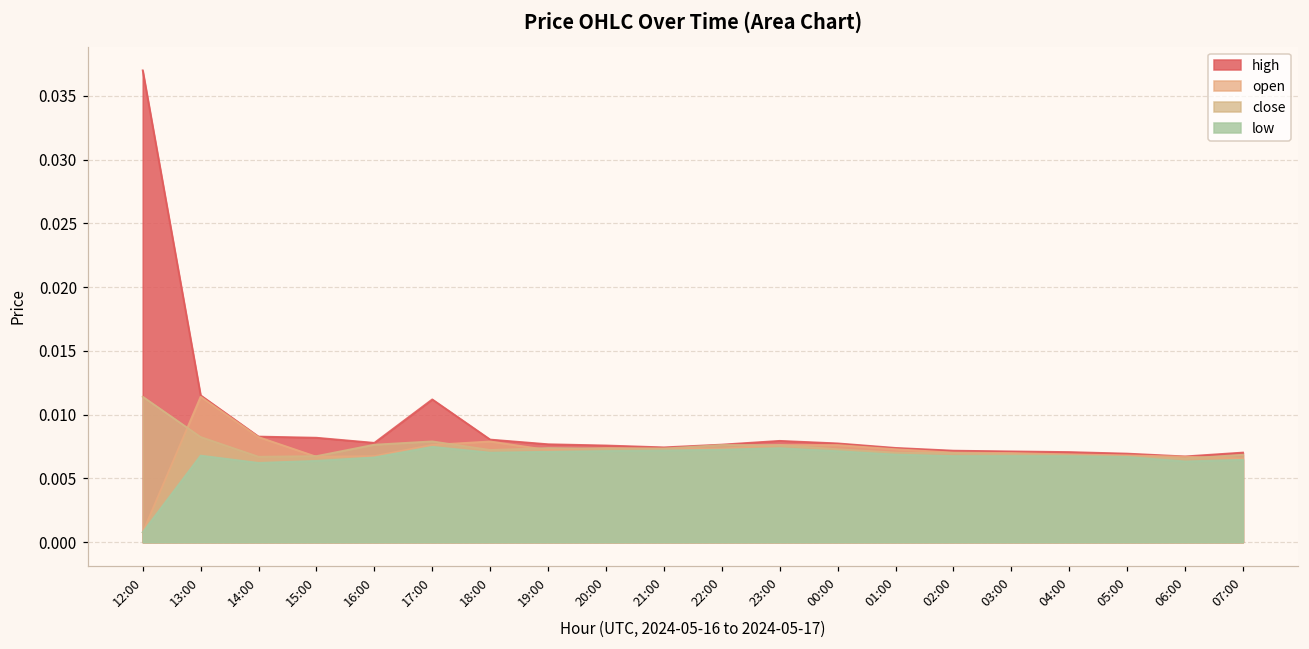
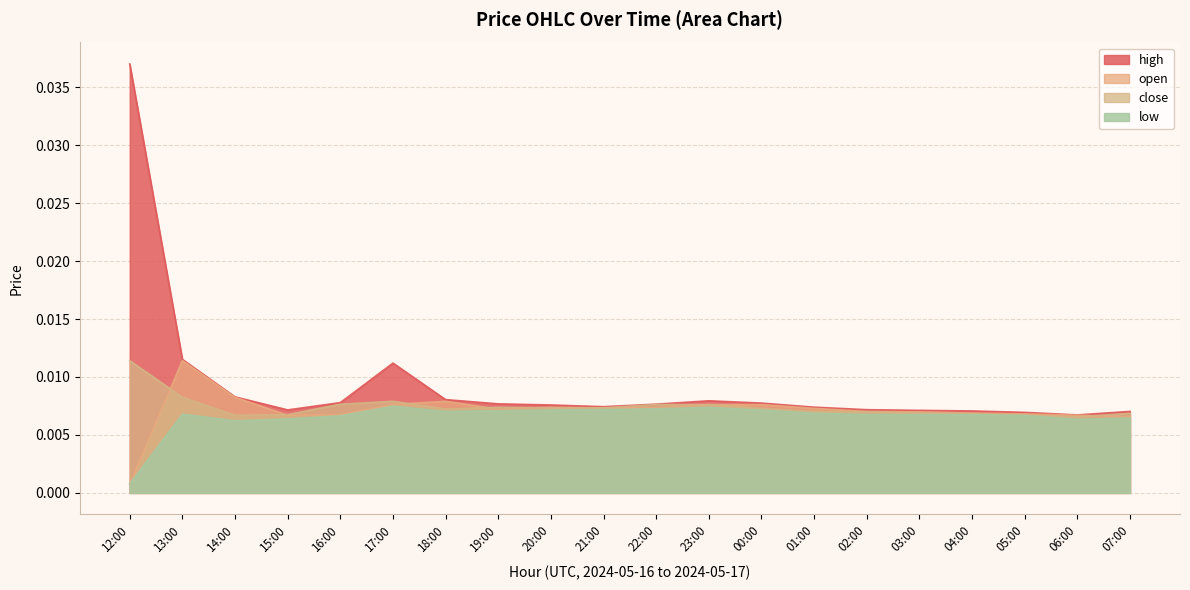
  {
    "high": {
      "12:00": 0.0370,
-     "15:00": 0.0082,
+     "15:00": 0.0072,
      "17:00": 0.0112,
      "19:00": 0.0077,
      "23:00": 0.0079
    }
  }
